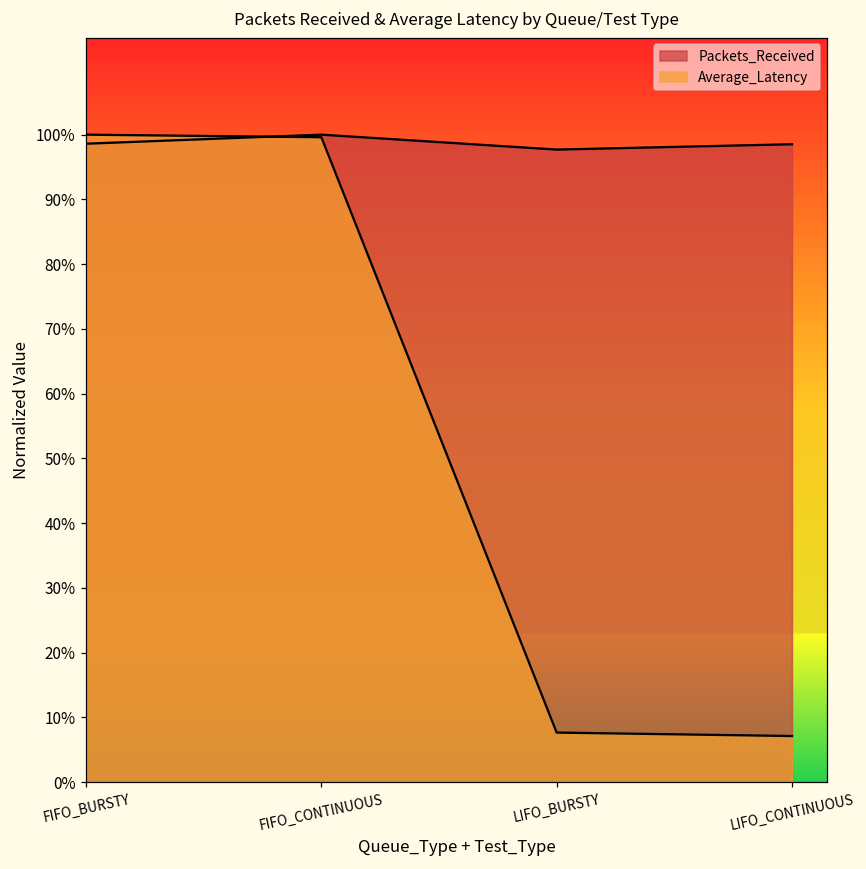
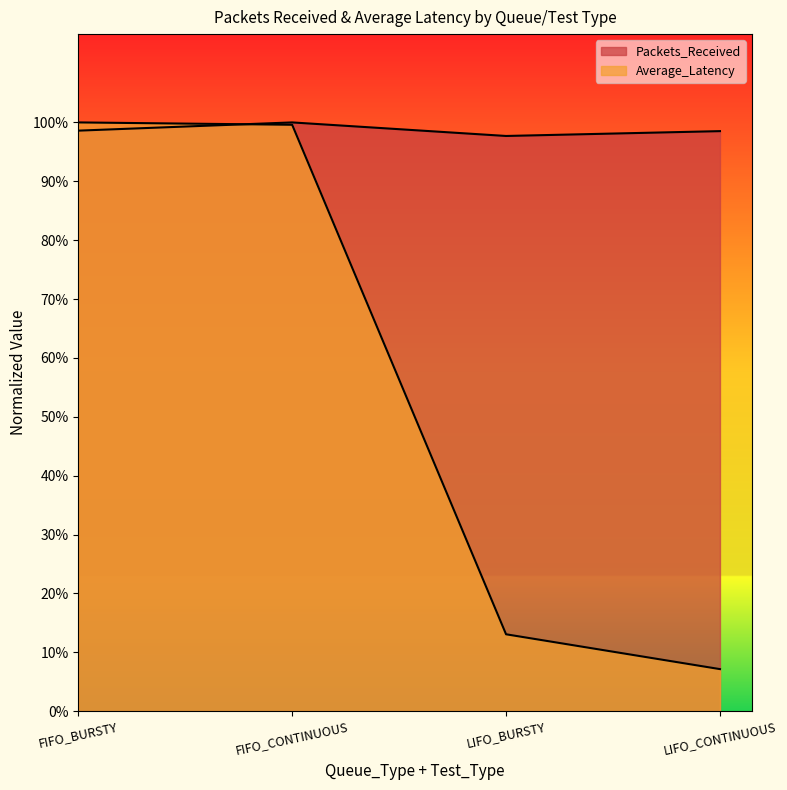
  {
    "Packets_Received": {
      "FIFO_BURSTY": "99%",
      "LIFO_BURSTY": "98%",
      "LIFO_CONTINUOUS": "99%"
    },
    "Average_Latency": {
      "FIFO_BURSTY": "100%",
-     "LIFO_BURSTY": "8%",
+     "LIFO_BURSTY": "13%",
      "LIFO_CONTINUOUS": "7%"
    }
  }
